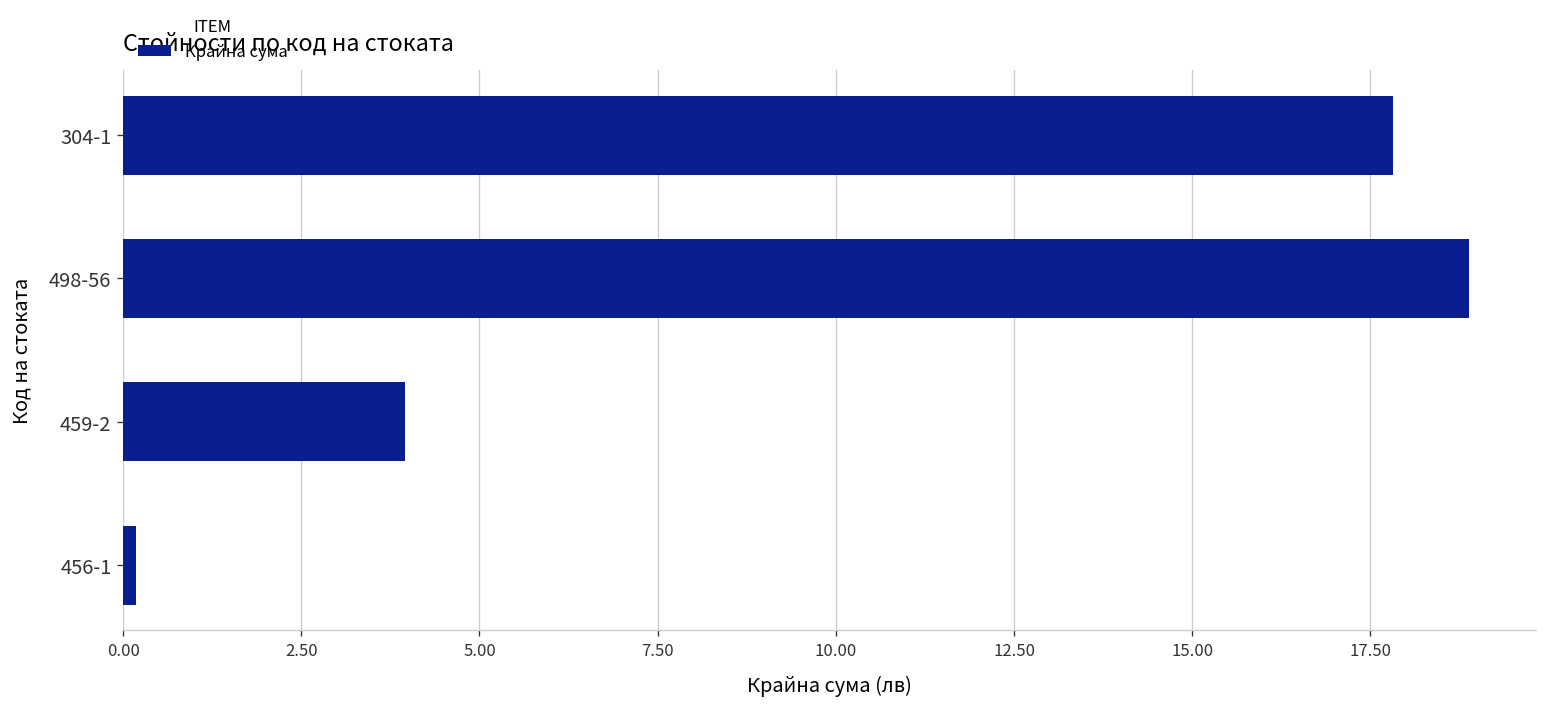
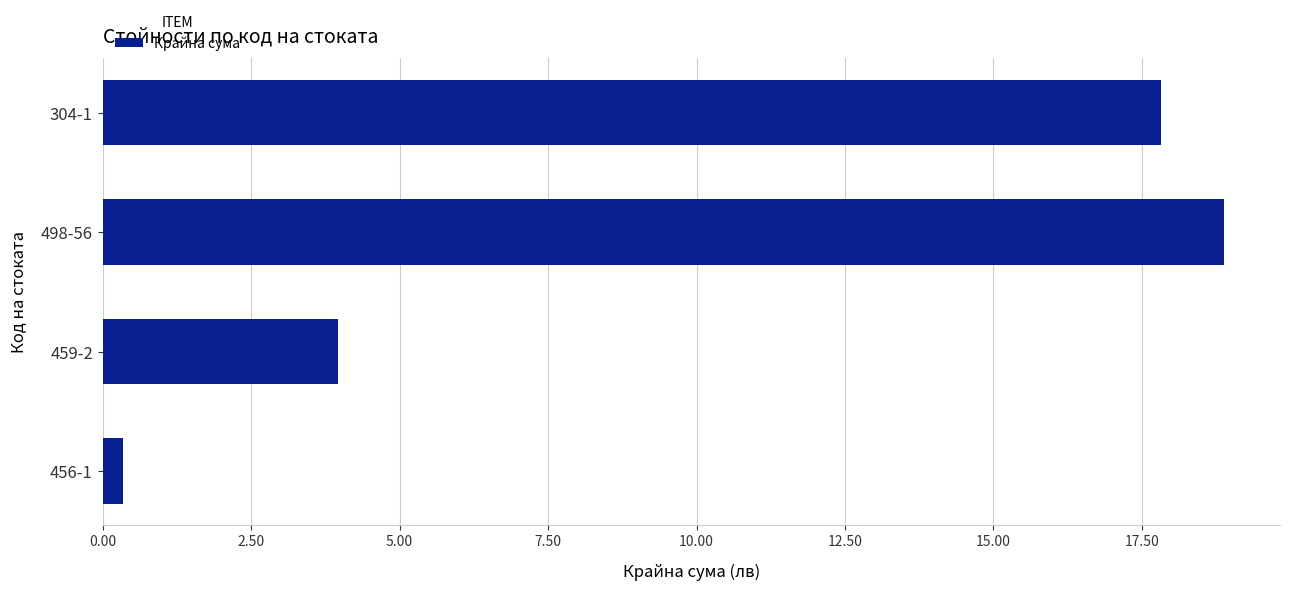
  {
    "304-1": 17.8,
    "498-56": 18.9,
    "459-2": 4.0,
-   "456-1": 0.2
+   "456-1": 0.4
  }
